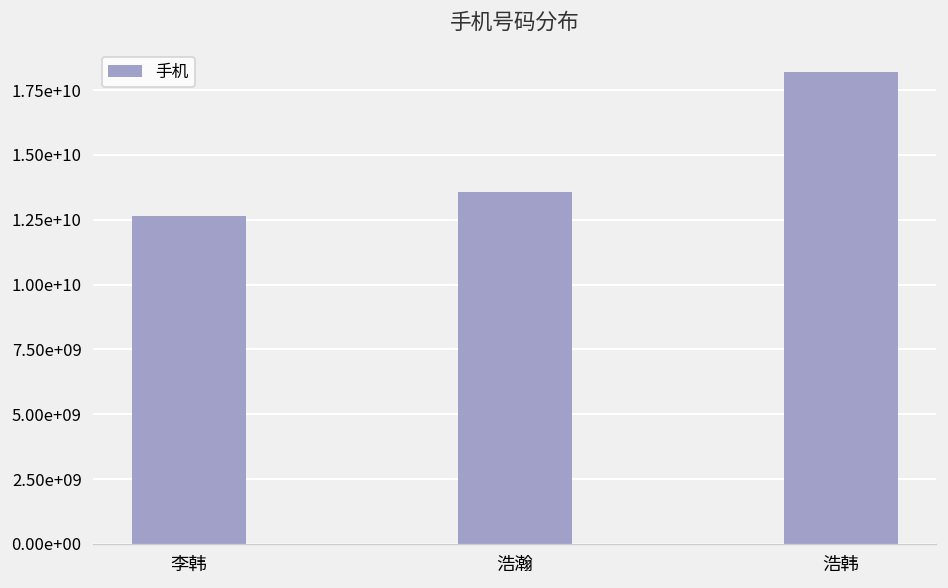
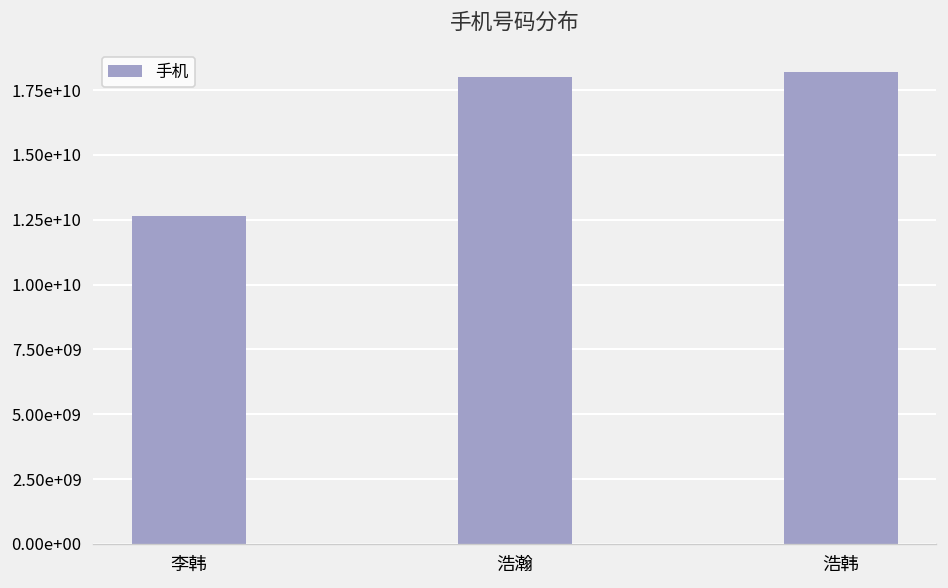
  {
    "李韩": 12600000000,
-   "浩瀚": 13600000000,
+   "浩瀚": 18000000000,
    "浩韩": 18200000000
  }
